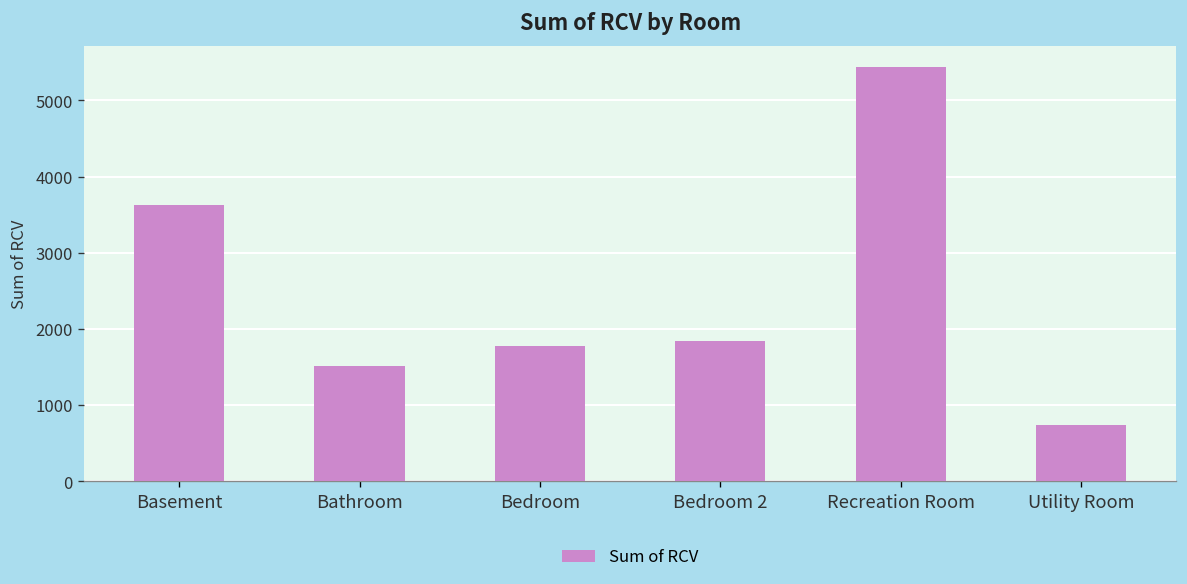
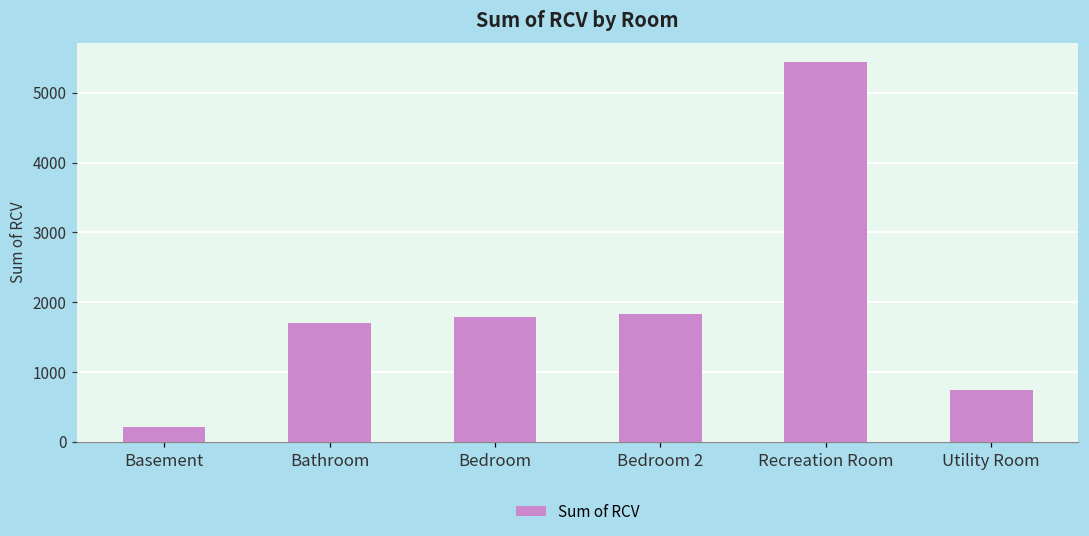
  {
-   "Basement": 3600,
-   "Bathroom": 1500,
+   "Basement": 200,
+   "Bathroom": 1700,
    "Bedroom": 1800,
    "Bedroom 2": 1800,
    "Recreation Room": 5400,
    "Utility Room": 700
  }
